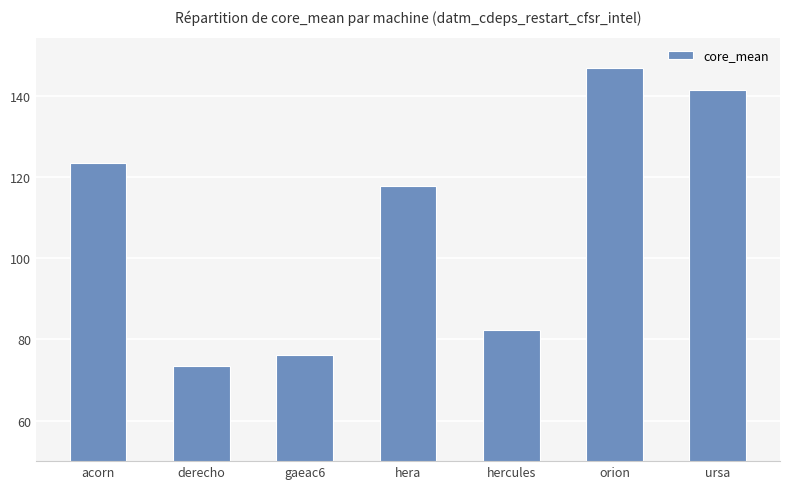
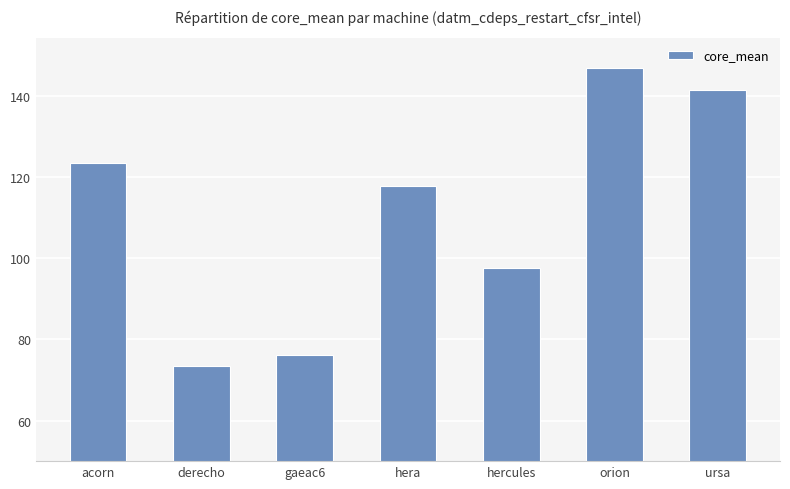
  {
    "acorn": 123,
    "derecho": 73,
    "gaeac6": 76,
    "hera": 118,
-   "hercules": 82,
+   "hercules": 98,
    "orion": 147,
    "ursa": 142
  }
